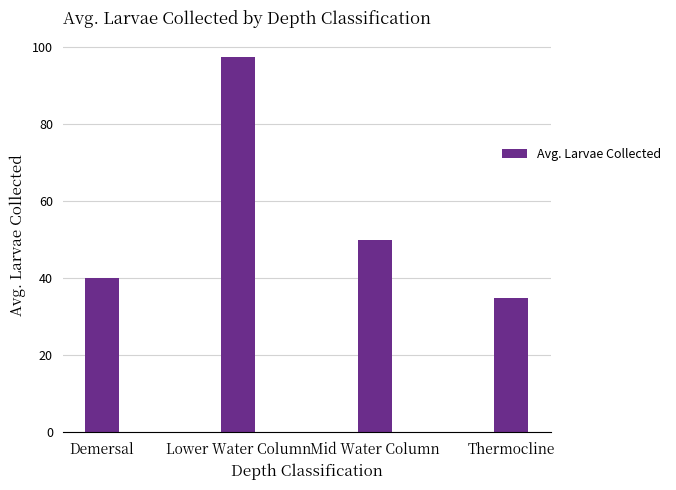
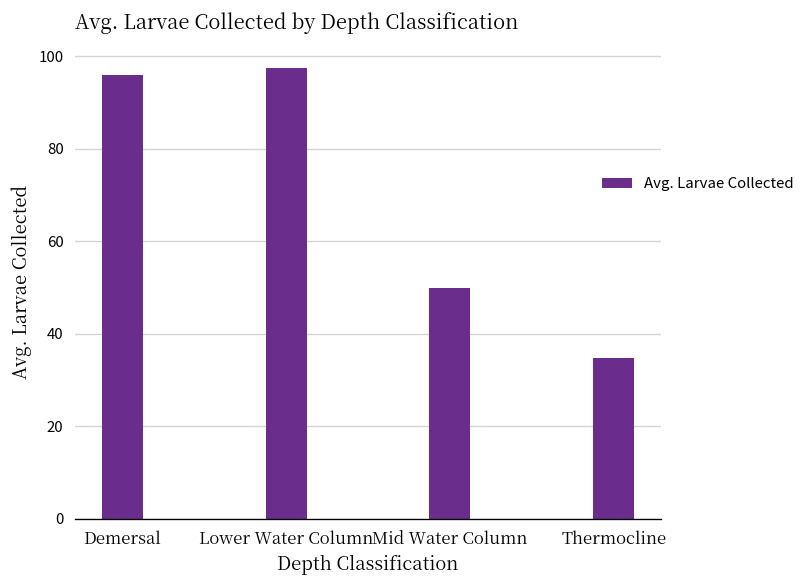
  {
-   "Demersal": 40,
+   "Demersal": 96,
    "Lower Water Column": 98,
    "Mid Water Column": 50,
    "Thermocline": 35
  }
